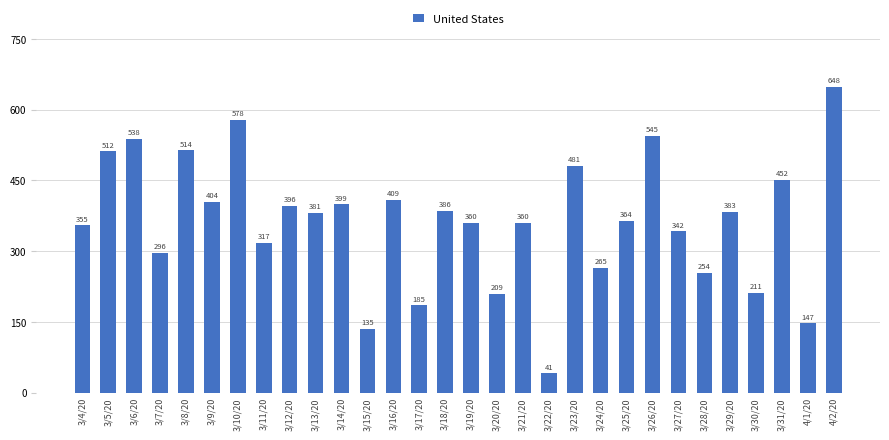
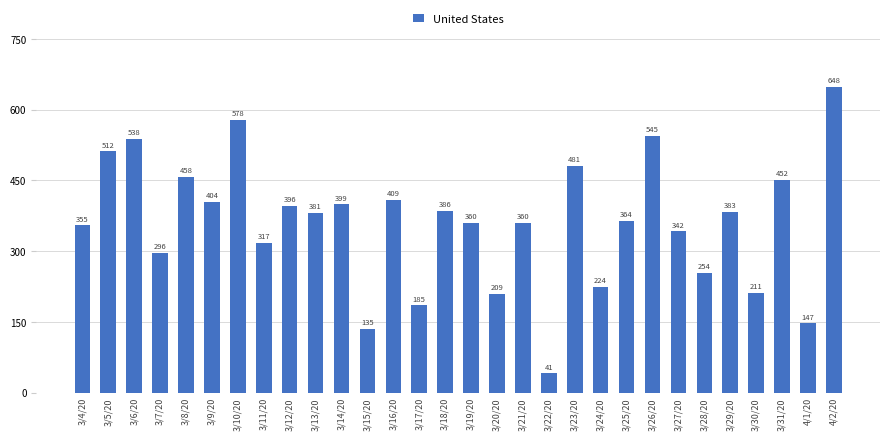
  {
    "3/4/20": 355,
    "3/5/20": 512,
    "3/6/20": 538,
    "3/7/20": 296,
-   "3/8/20": 514,
+   "3/8/20": 458,
    "3/9/20": 404,
    "3/10/20": 578,
    "3/11/20": 317,
    "3/12/20": 396,
    "3/13/20": 381,
    "3/14/20": 399,
    "3/15/20": 135,
    "3/16/20": 409,
    "3/17/20": 185,
    "3/18/20": 386,
    "3/19/20": 360,
    "3/20/20": 209,
    "3/21/20": 360,
    "3/22/20": 41,
    "3/23/20": 481,
-   "3/24/20": 265,
+   "3/24/20": 224,
    "3/25/20": 364,
    "3/26/20": 545,
    "3/27/20": 342,
    "3/28/20": 254,
    "3/29/20": 383,
    "3/30/20": 211,
    "3/31/20": 452,
    "4/1/20": 147,
    "4/2/20": 648
  }
